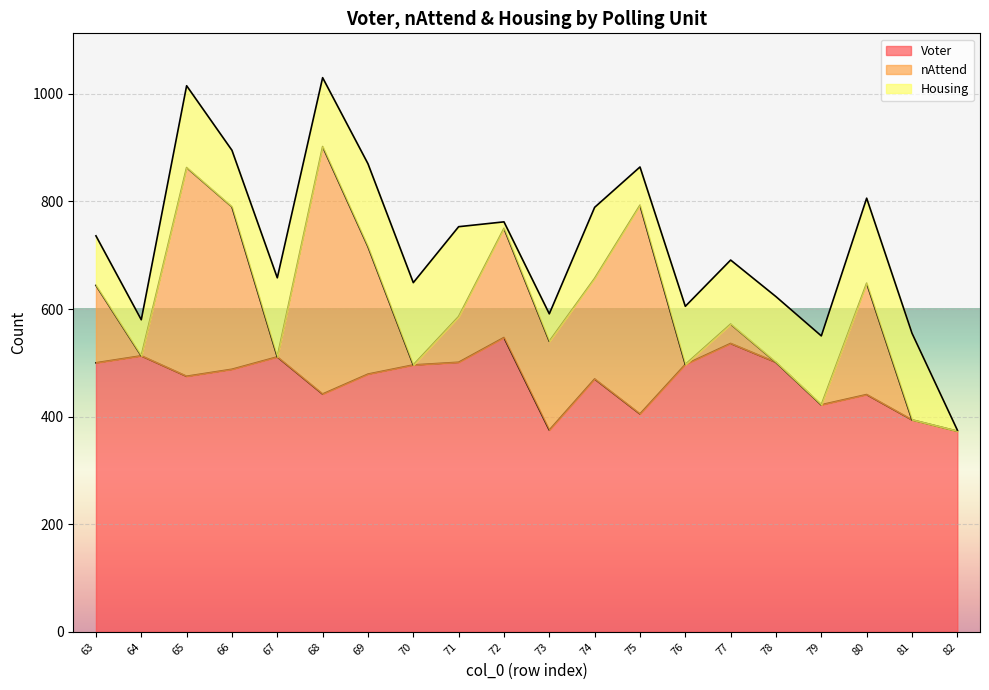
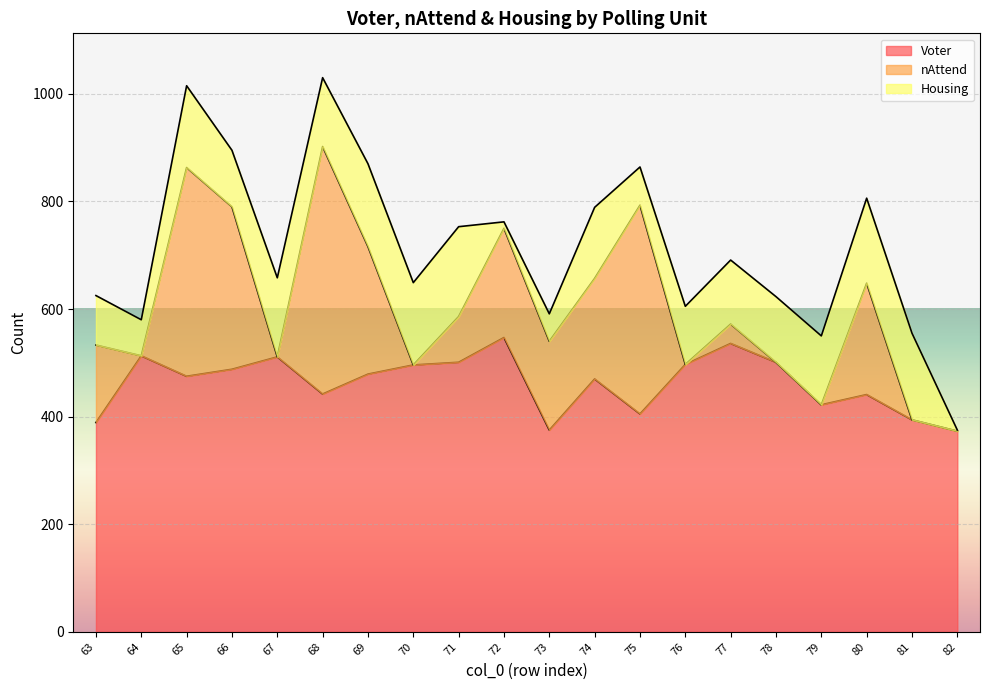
  {
    "Voter": {
-     "63": 500,
+     "63": 390,
      "65": 480,
      "66": 490,
      "68": 440,
      "69": 480,
      "71": 500,
      "72": 550,
      "73": 380,
      "74": 470,
      "75": 410,
      "77": 540,
      "80": 440
    },
    "nAttend": {
      "63": 140,
      "65": 390,
      "66": 300,
      "68": 460,
      "69": 240,
      "71": 90,
      "72": 200,
      "73": 170,
      "74": 190,
      "75": 390,
      "77": 40,
      "80": 210
    },
    "Housing": {
      "63": 90,
      "64": 70,
      "65": 150,
      "66": 110,
      "67": 150,
      "68": 130,
      "69": 150,
      "70": 150,
      "71": 170,
      "72": 10,
      "73": 50,
      "74": 130,
      "75": 70,
      "76": 110,
      "77": 120,
      "78": 120,
      "79": 130,
      "80": 160,
      "81": 160
    }
  }
